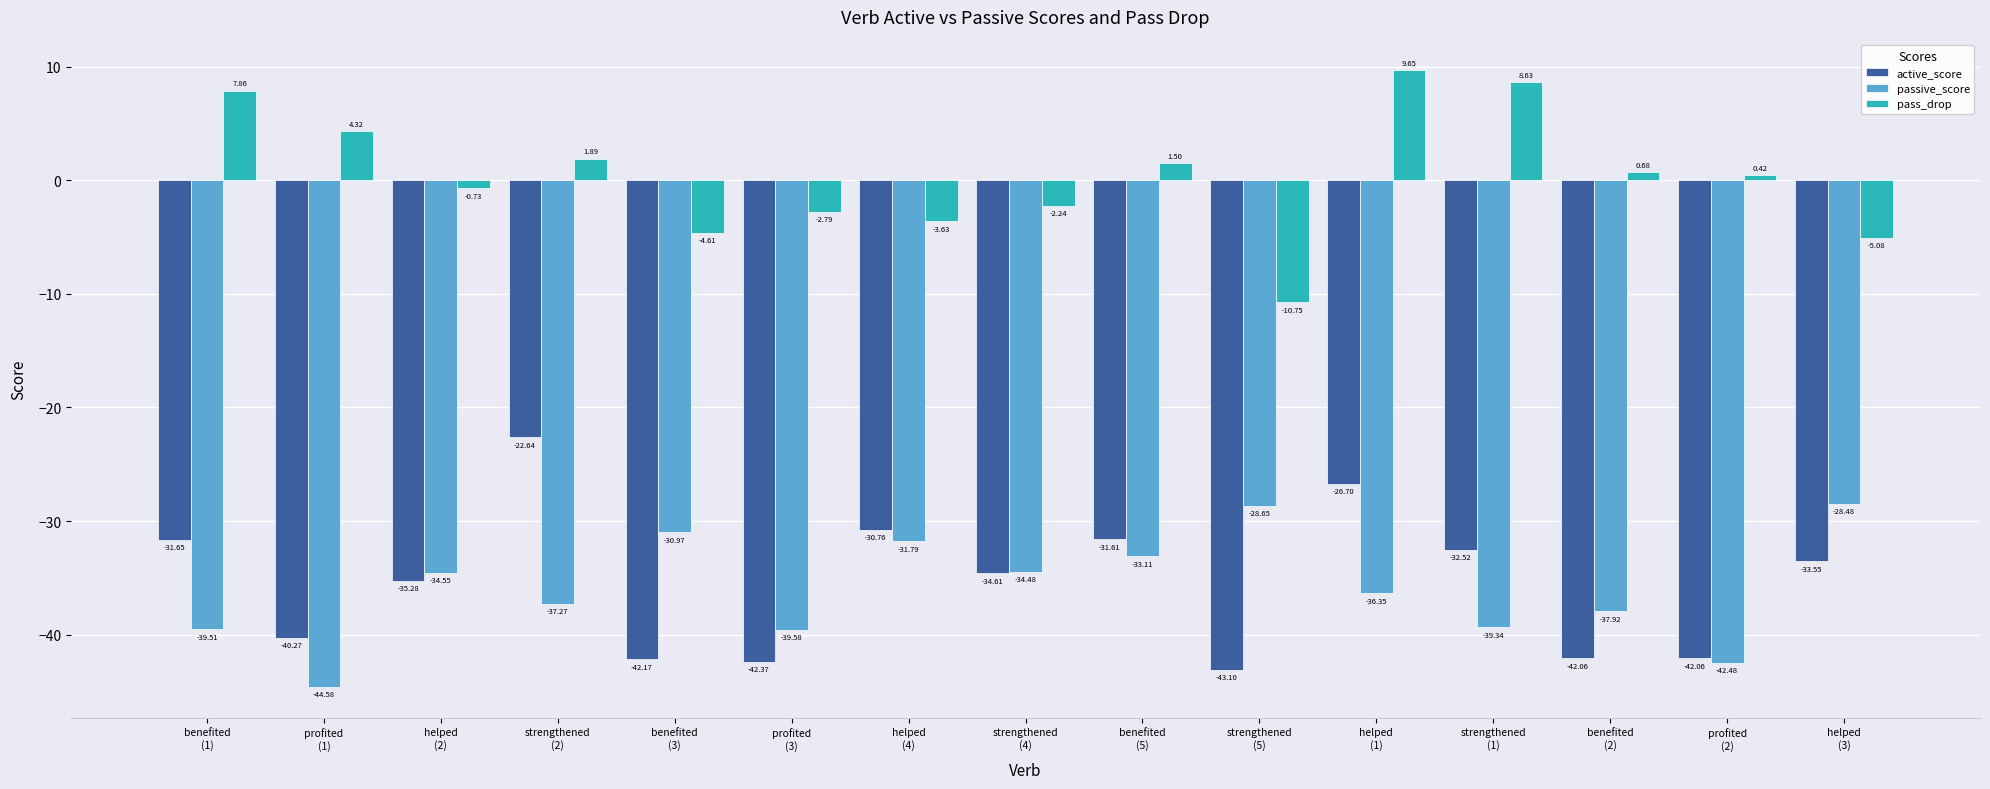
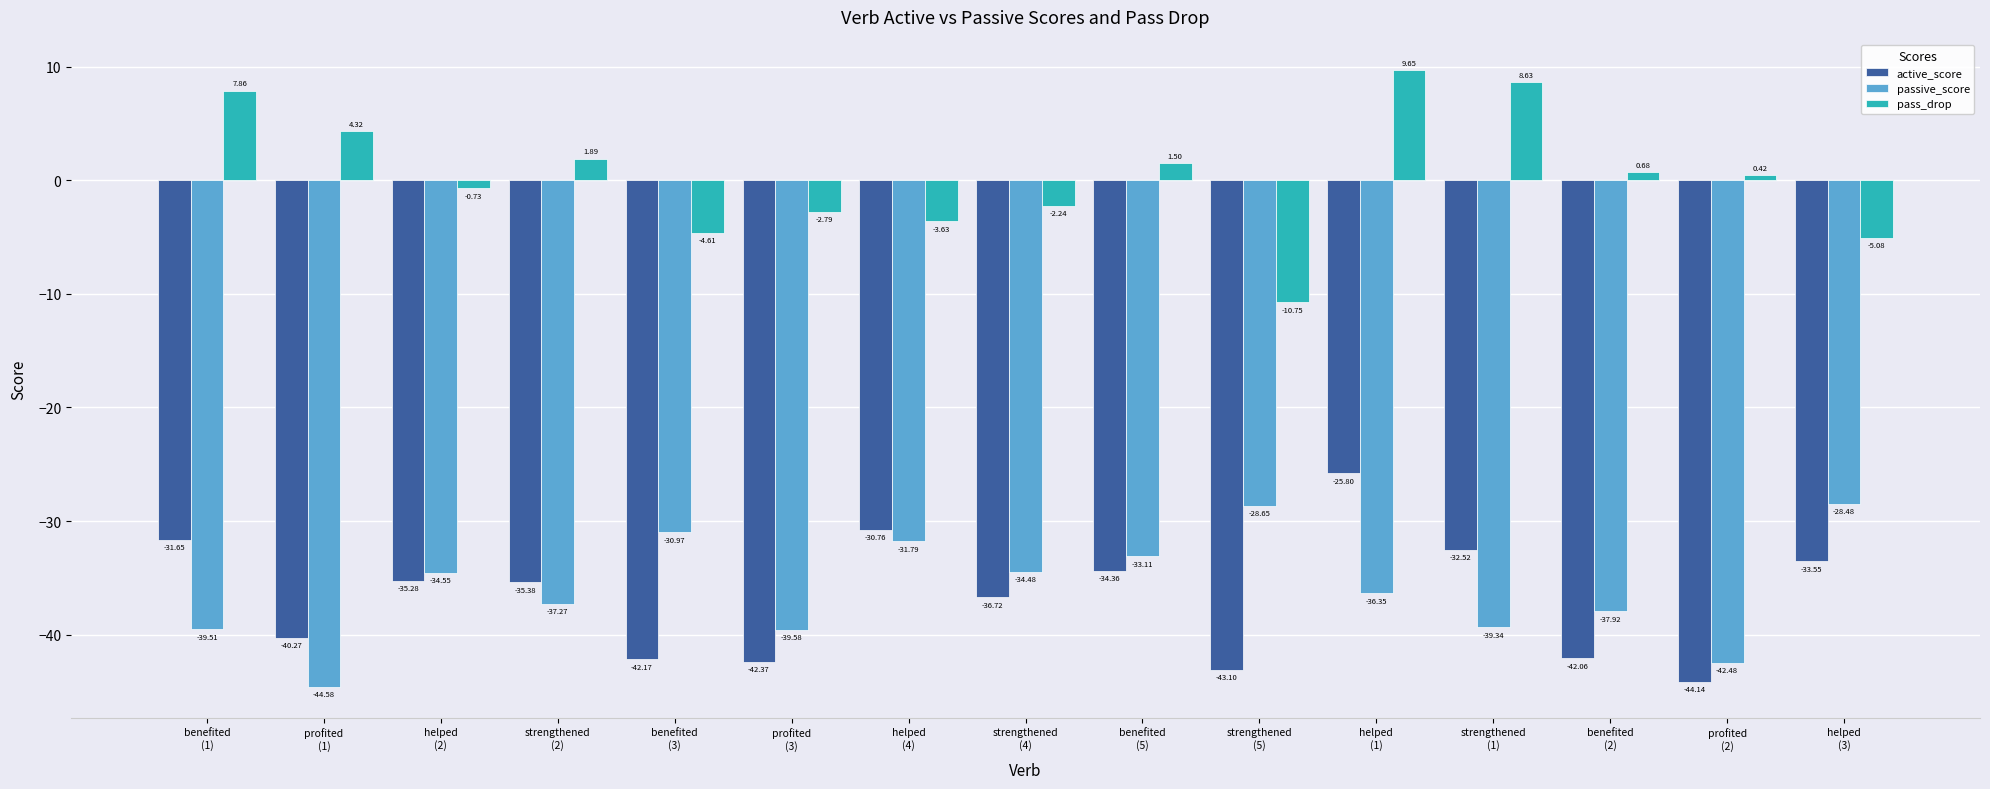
  {
    "active_score": {
      "benefited (1)": -31.65,
      "profited (1)": -40.27,
      "helped (2)": -35.28,
-     "strengthened (2)": -22.64,
+     "strengthened (2)": -35.38,
      "benefited (3)": -42.17,
      "profited (3)": -42.37,
      "helped (4)": -30.76,
-     "strengthened (4)": -34.61,
-     "benefited (5)": -31.61,
+     "strengthened (4)": -36.72,
+     "benefited (5)": -34.36,
      "strengthened (5)": -43.10,
-     "helped (1)": -26.70,
+     "helped (1)": -25.80,
      "strengthened (1)": -32.52,
      "benefited (2)": -42.06,
-     "profited (2)": -42.06,
+     "profited (2)": -44.14,
      "helped (3)": -33.55
    }
  }
